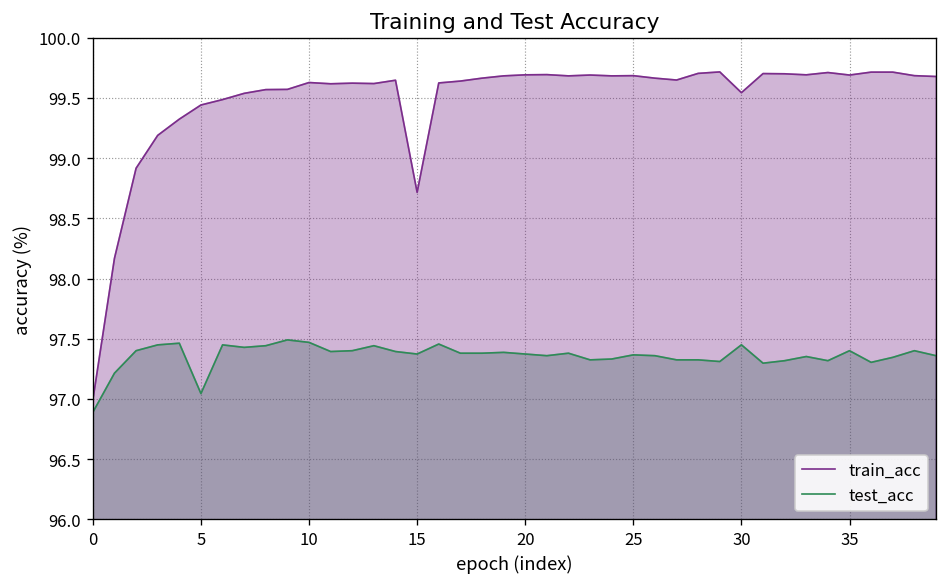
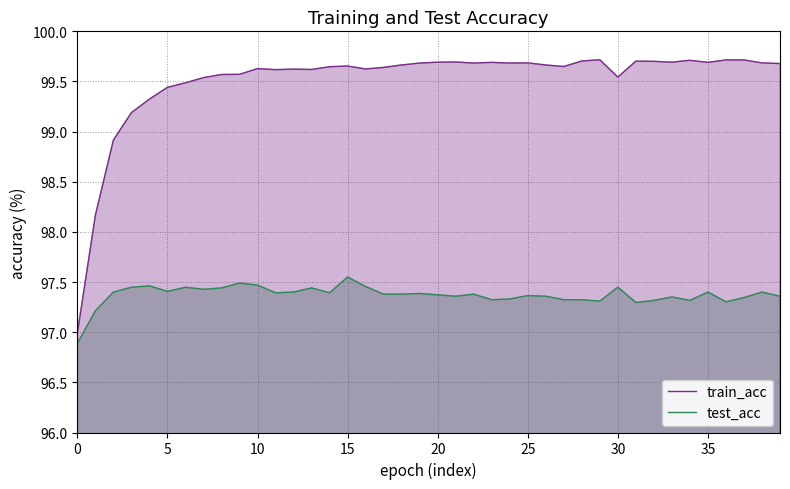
  {
    "train_acc": {
      "0": 96.99,
      "5": 99.44,
      "10": 99.63,
-     "15": 98.72,
+     "15": 99.65,
      "20": 99.69,
      "25": 99.69,
      "30": 99.54,
      "35": 99.69
    },
    "test_acc": {
      "0": 96.89,
-     "5": 97.04,
+     "5": 97.41,
      "10": 97.47,
-     "15": 97.37,
+     "15": 97.55,
      "20": 97.37,
      "25": 97.37,
      "30": 97.45,
      "35": 97.40
    }
  }
